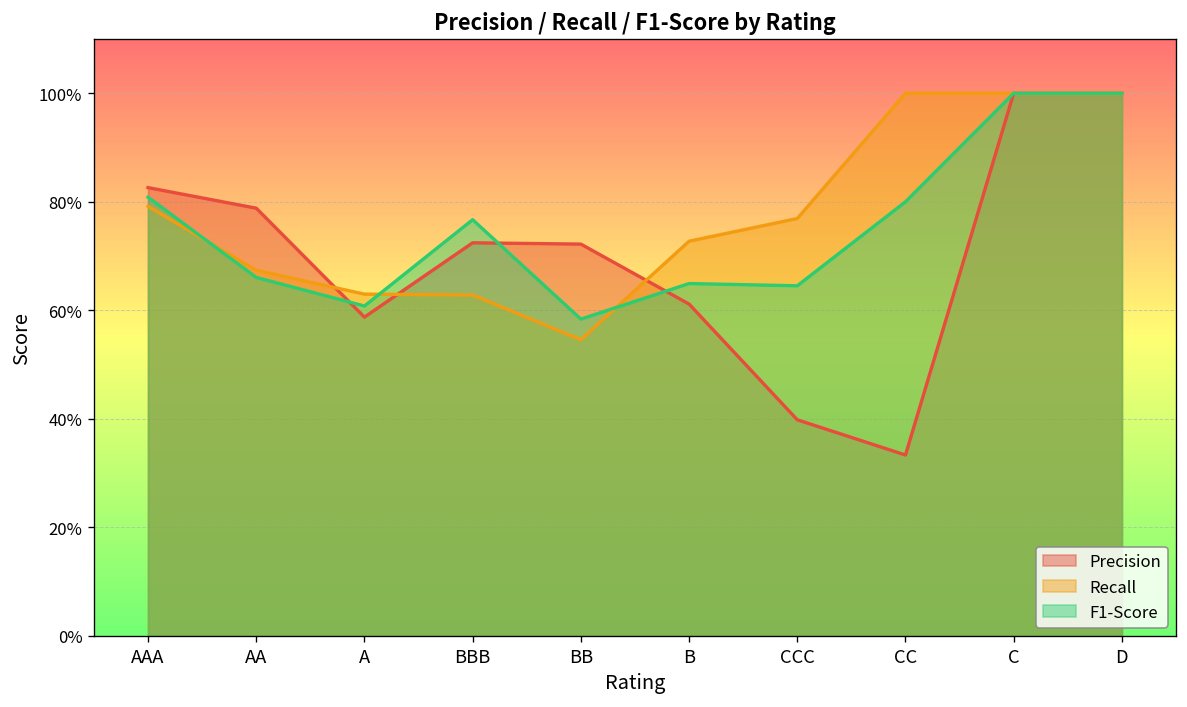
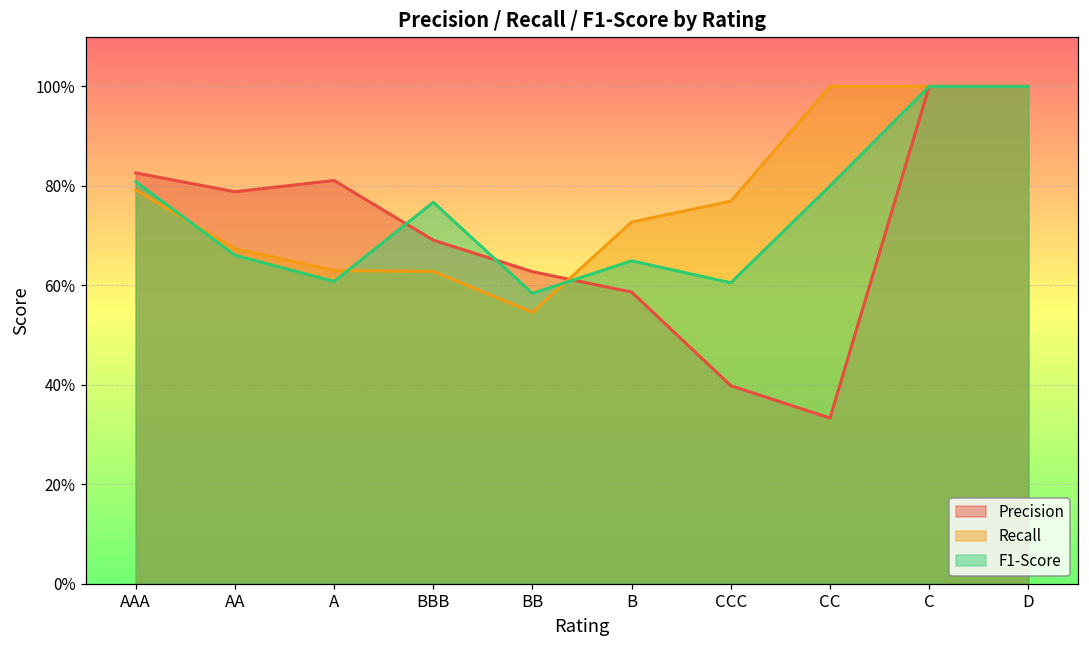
  {
    "Precision": {
      "AAA": "83%",
      "AA": "79%",
-     "A": "59%",
-     "BBB": "72%",
-     "BB": "72%",
-     "B": "61%",
+     "A": "81%",
+     "BBB": "69%",
+     "BB": "63%",
+     "B": "59%",
      "CCC": "40%",
      "CC": "33%"
    },
    "Recall": {
      "AAA": "79%",
      "AA": "67%",
      "A": "63%",
      "BBB": "63%",
      "BB": "55%",
      "B": "73%",
      "CCC": "77%",
      "CC": "100%"
    },
    "F1-Score": {
      "AAA": "81%",
      "AA": "66%",
      "A": "61%",
      "BBB": "77%",
      "BB": "58%",
      "B": "65%",
-     "CCC": "65%",
+     "CCC": "61%",
      "CC": "80%"
    }
  }
